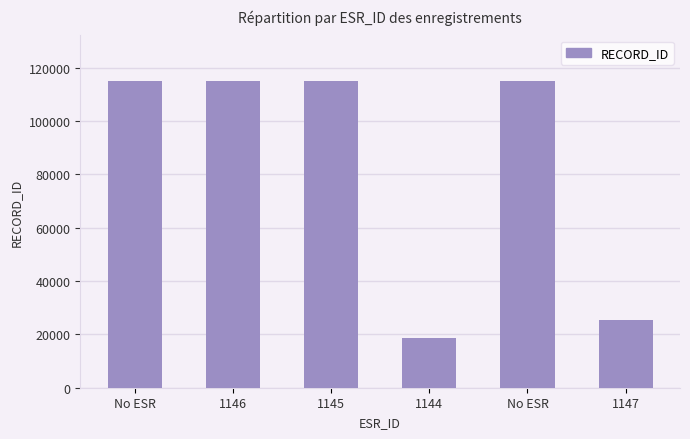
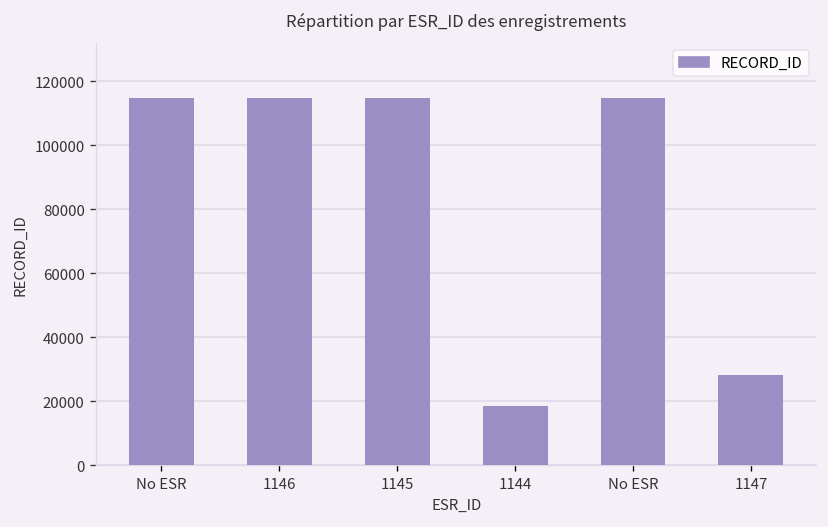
  {
    "1146": 115000,
    "1145": 115000,
    "1144": 18000,
-   "1147": 25000
+   "1147": 28000
  }
